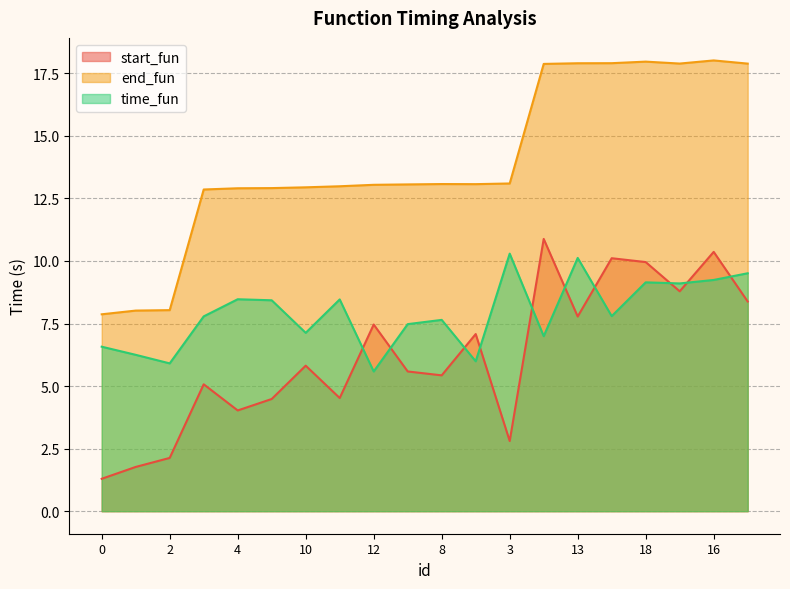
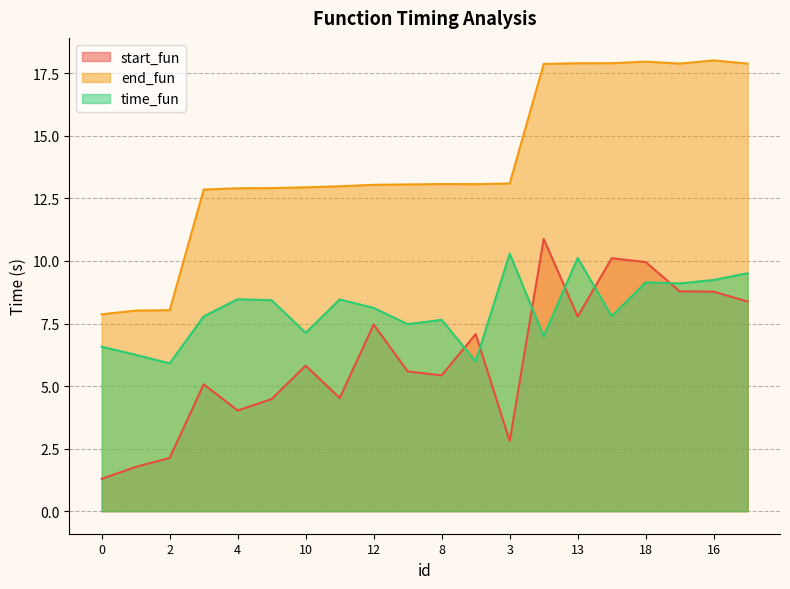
  {
    "start_fun": {
      "0": 1.3,
      "2": 2.1,
      "4": 4.0,
      "10": 5.8,
      "12": 7.5,
      "8": 5.4,
      "18": 10.0,
-     "16": 10.4
+     "16": 8.8
    },
    "end_fun": {
      "0": 7.9,
      "2": 8.0,
      "4": 12.9,
      "10": 12.9,
      "12": 13.0,
      "8": 13.1,
      "18": 18.0,
      "16": 18.0
    },
    "time_fun": {
      "0": 6.6,
      "2": 5.9,
      "4": 8.5,
      "10": 7.1,
-     "12": 5.6,
+     "12": 8.1,
      "8": 7.6,
      "18": 9.1,
      "16": 9.2
    }
  }
